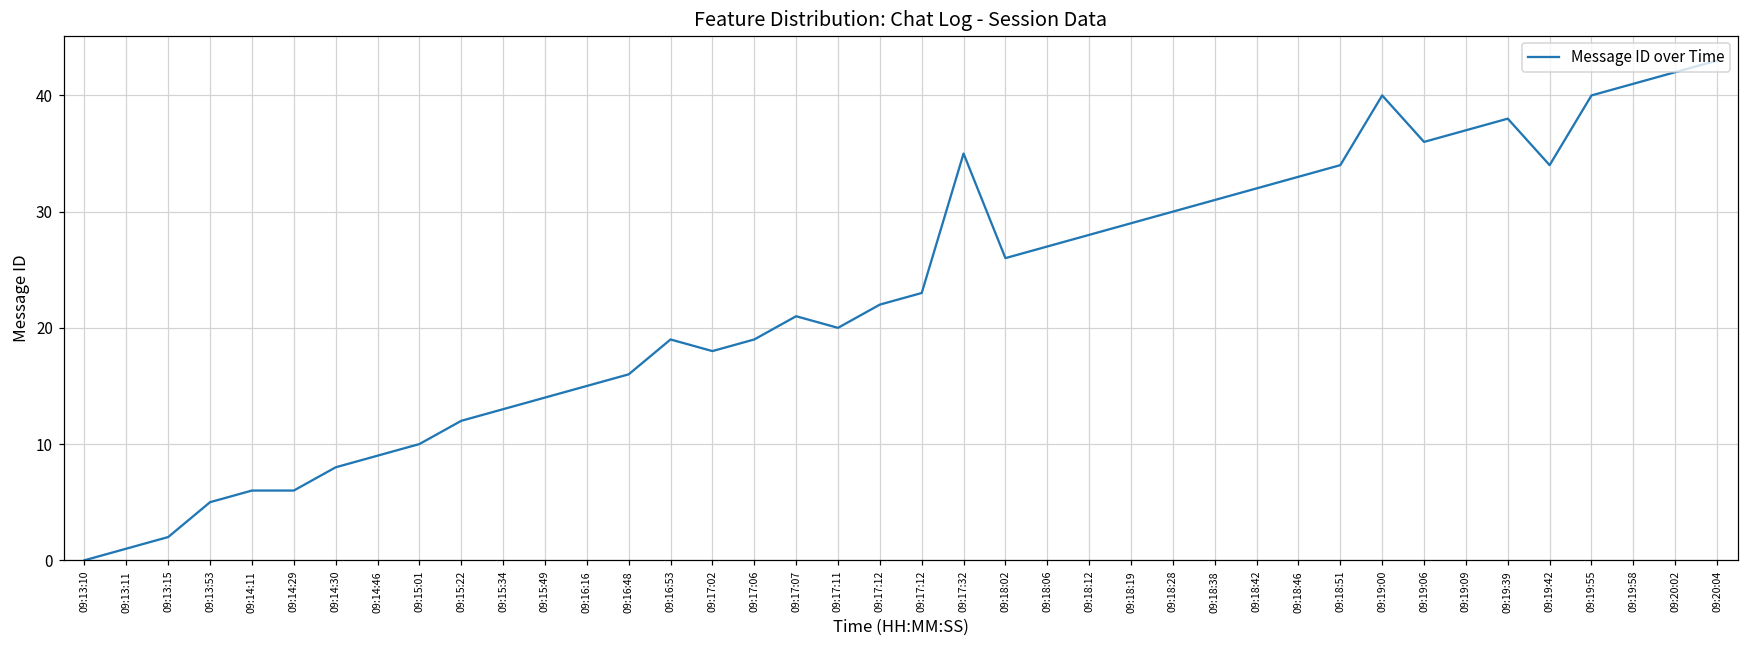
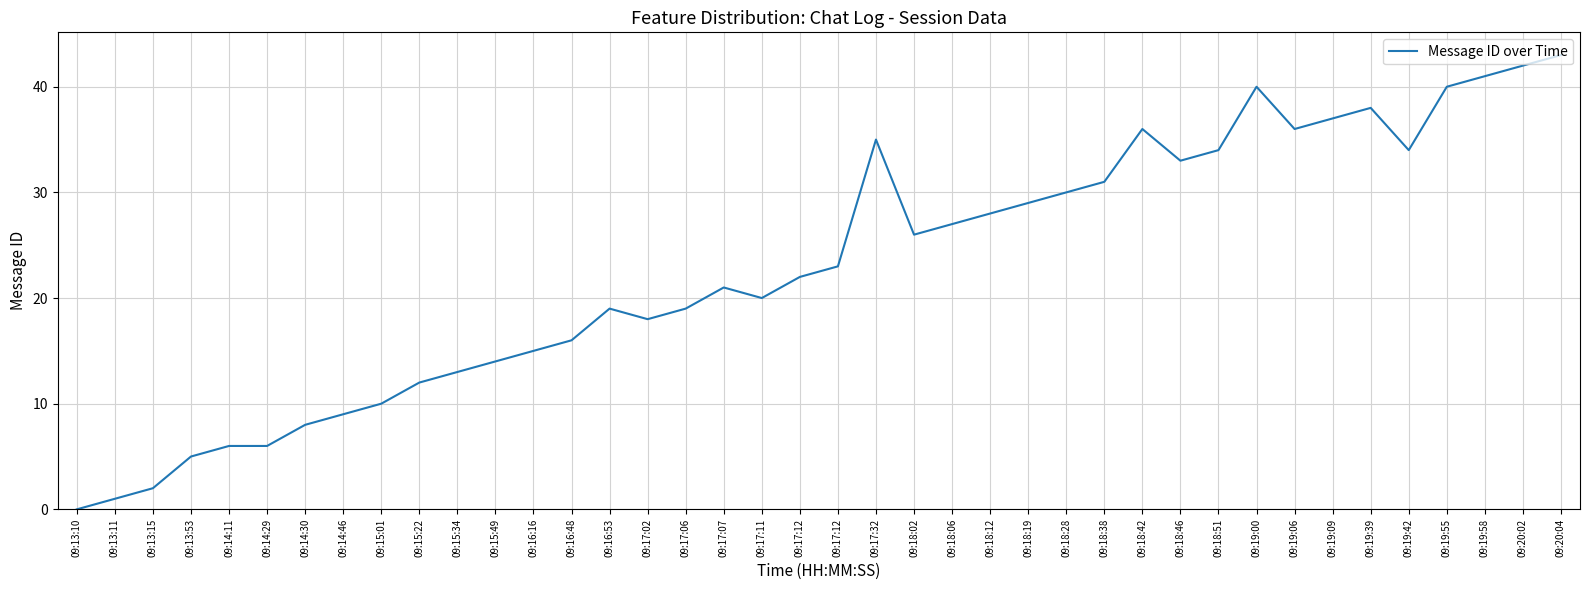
  {
    "09:13:10": 0,
    "09:13:11": 1,
    "09:13:15": 2,
    "09:13:53": 5,
    "09:14:11": 6,
    "09:14:29": 6,
    "09:14:30": 8,
    "09:14:46": 9,
    "09:15:01": 10,
    "09:15:22": 12,
    "09:15:34": 13,
    "09:15:49": 14,
    "09:16:16": 15,
    "09:16:48": 16,
    "09:16:53": 19,
    "09:17:02": 18,
    "09:17:06": 19,
    "09:17:07": 21,
    "09:17:11": 20,
    "09:17:32": 35,
    "09:18:02": 26,
    "09:18:06": 27,
    "09:18:12": 28,
    "09:18:19": 29,
    "09:18:28": 30,
    "09:18:38": 31,
-   "09:18:42": 32,
+   "09:18:42": 36,
    "09:18:46": 33,
    "09:18:51": 34,
    "09:19:00": 40,
    "09:19:06": 36,
    "09:19:09": 37,
    "09:19:39": 38,
    "09:19:42": 34,
    "09:19:55": 40,
    "09:19:58": 41,
    "09:20:02": 42
  }
